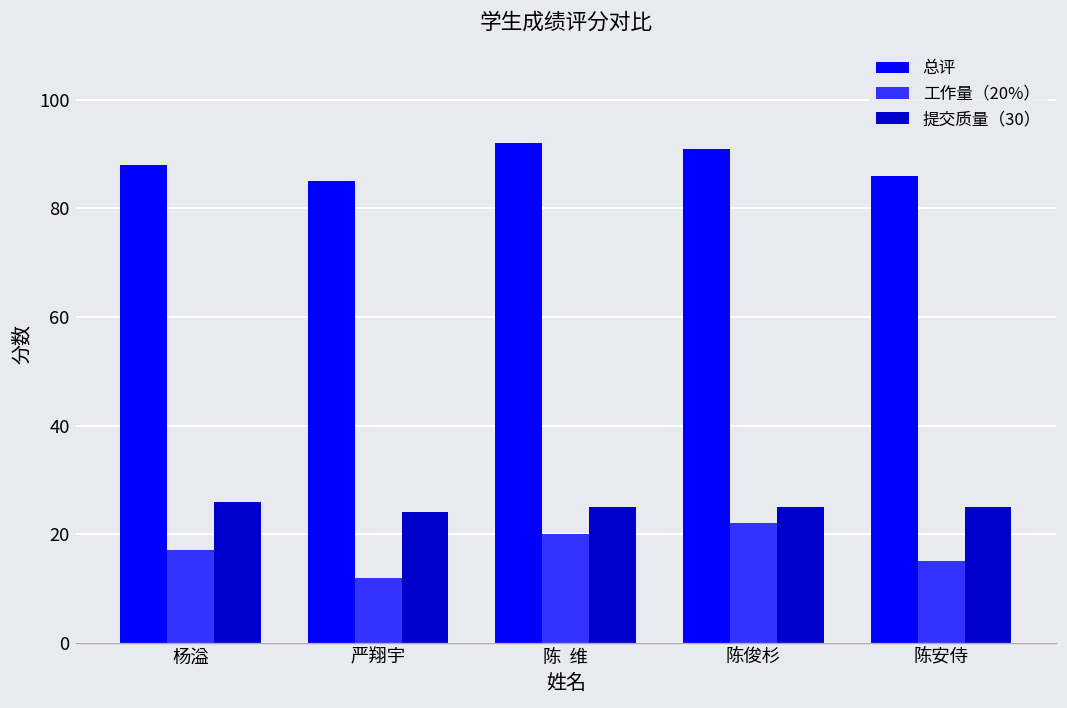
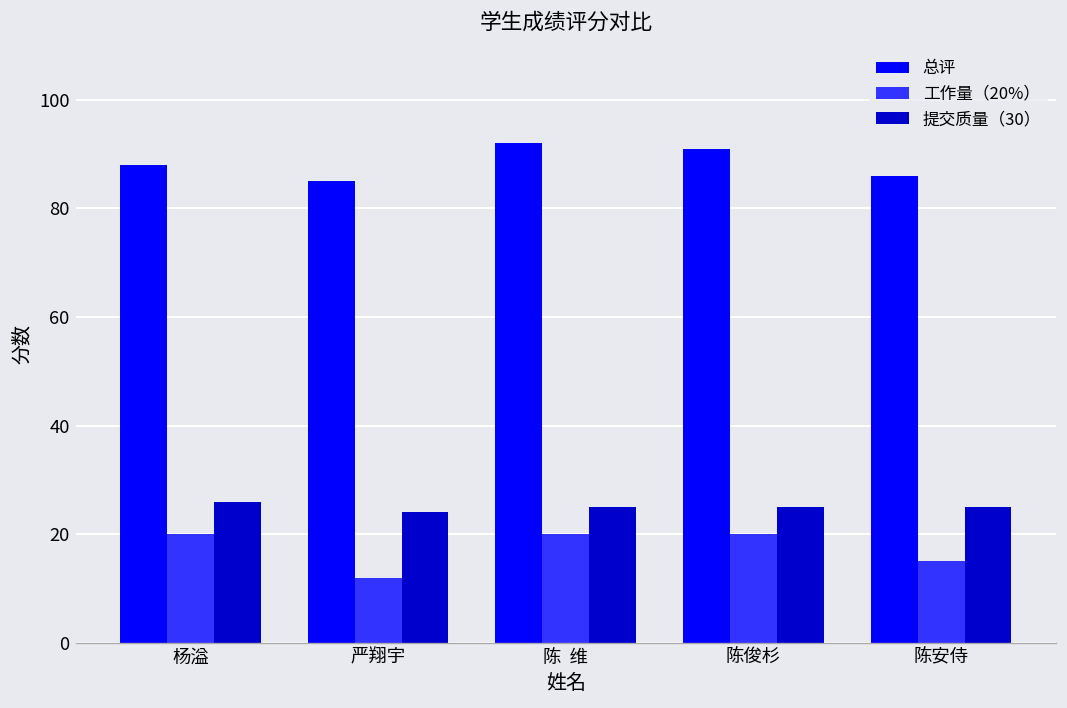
  {
    "工作量（20%）": {
-     "杨溢": 17,
+     "杨溢": 20,
      "严翔宇": 12,
      "陈 维": 20,
-     "陈俊杉": 22,
+     "陈俊杉": 20,
      "陈安侍": 15
    }
  }
